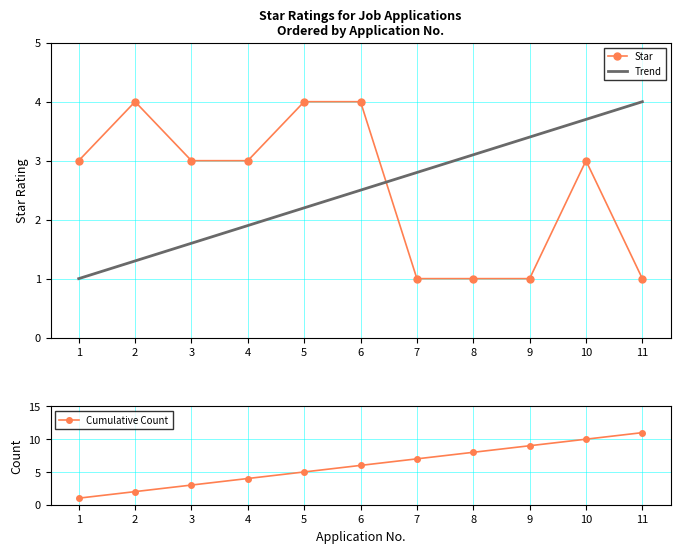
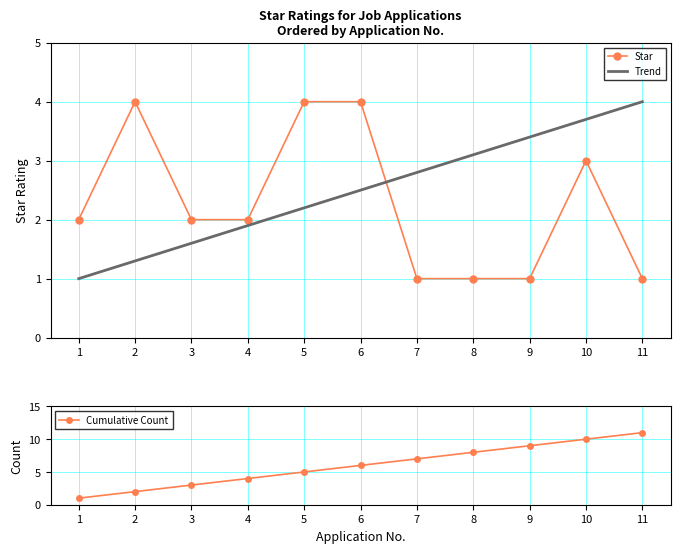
  {
    "Star Ratings for Job Applications Ordered by Application No.": {
      "Star": {
-       "1": 3,
+       "1": 2,
        "2": 4,
-       "3": 3,
-       "4": 3,
+       "3": 2,
+       "4": 2,
        "5": 4,
        "6": 4,
        "7": 1,
        "8": 1,
        "9": 1,
        "10": 3,
        "11": 1
      },
      "Trend": {
        "1": 1,
        "11": 4
      }
    }
  }
